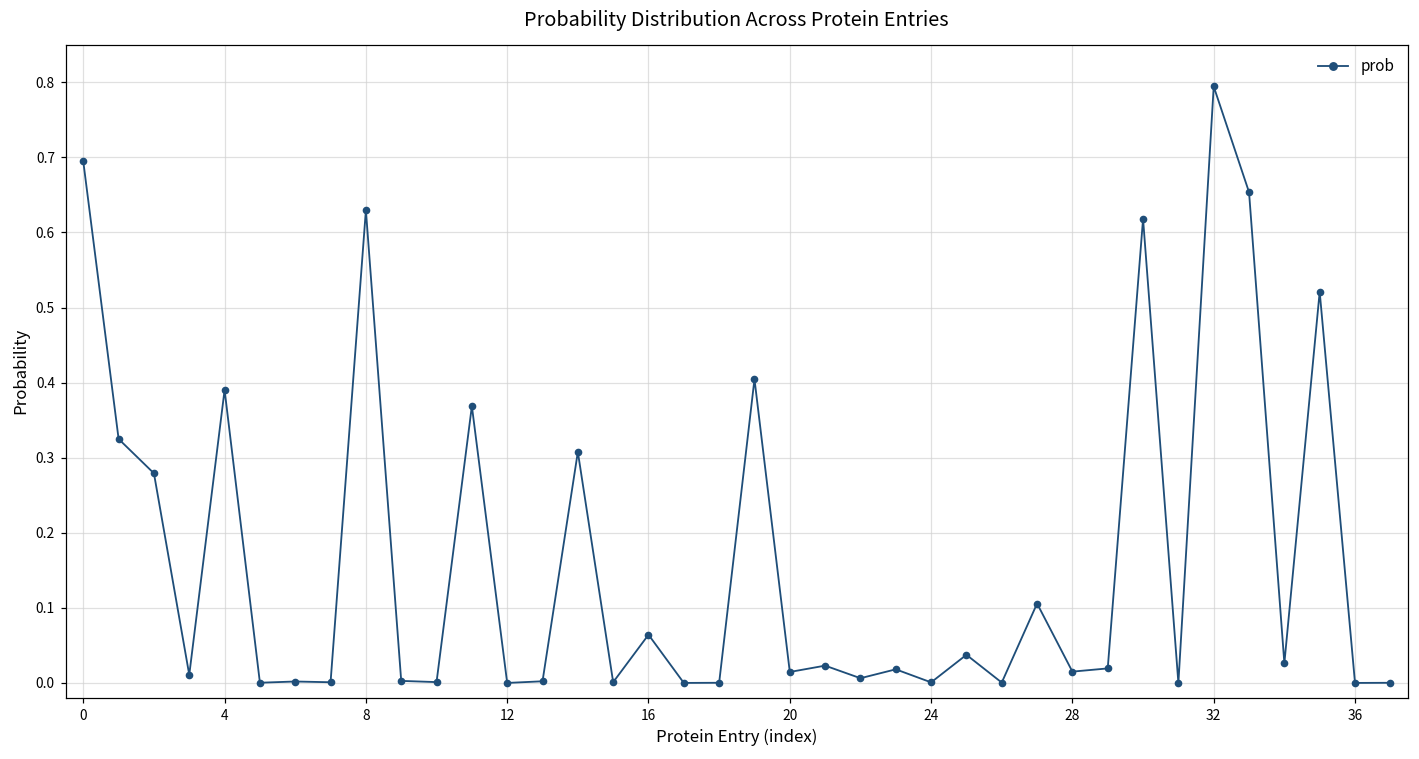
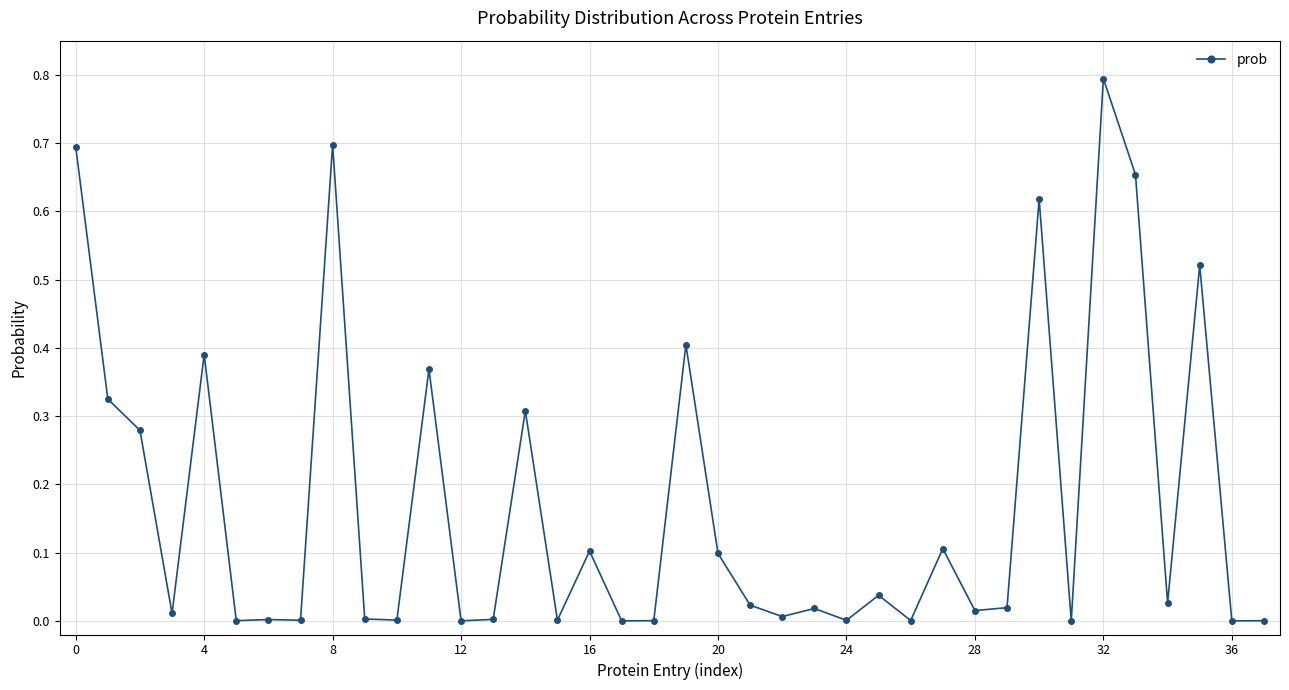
  {
    "0": 0.69,
    "4": 0.39,
-   "8": 0.63,
+   "8": 0.70,
    "12": 0.00,
-   "16": 0.06,
-   "20": 0.01,
+   "16": 0.10,
+   "20": 0.10,
    "24": 0.00,
    "28": 0.02,
    "32": 0.79,
    "36": 0.00
  }
